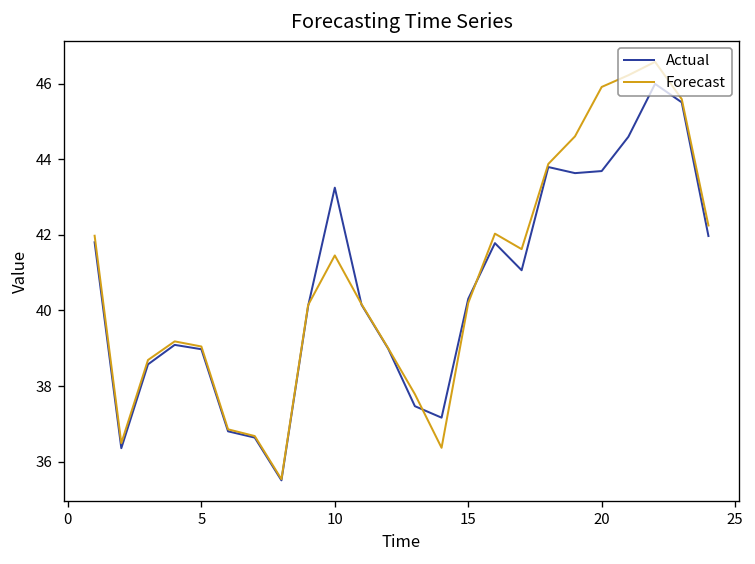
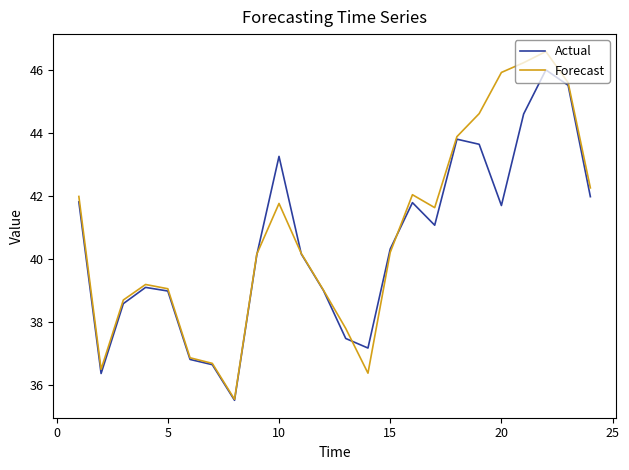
  {
    "Actual": {
      "10": 43.3,
      "15": 40.3,
-     "20": 43.7
+     "20": 41.7
    },
    "Forecast": {
-     "10": 41.5,
+     "10": 41.8,
      "15": 40.2,
      "20": 45.9
    }
  }
